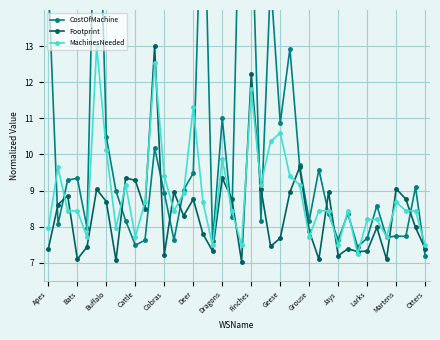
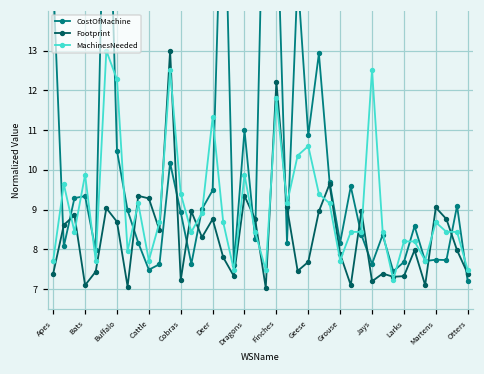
  {
    "MachinesNeeded": {
-     "Apes": 8.0,
-     "Bats": 8.4,
-     "Buffalo": 10.1,
+     "Apes": 7.7,
+     "Bats": 9.9,
+     "Buffalo": 12.3,
      "Cattle": 7.7,
      "Cobras": 9.4,
      "Deer": 11.3,
      "Dragons": 9.9,
      "Finches": 11.8,
      "Geese": 10.6,
      "Grouse": 7.7,
-     "Jays": 7.5,
+     "Jays": 12.5,
      "Larks": 8.2,
      "Martens": 8.7,
      "Otters": 7.5
    }
  }
